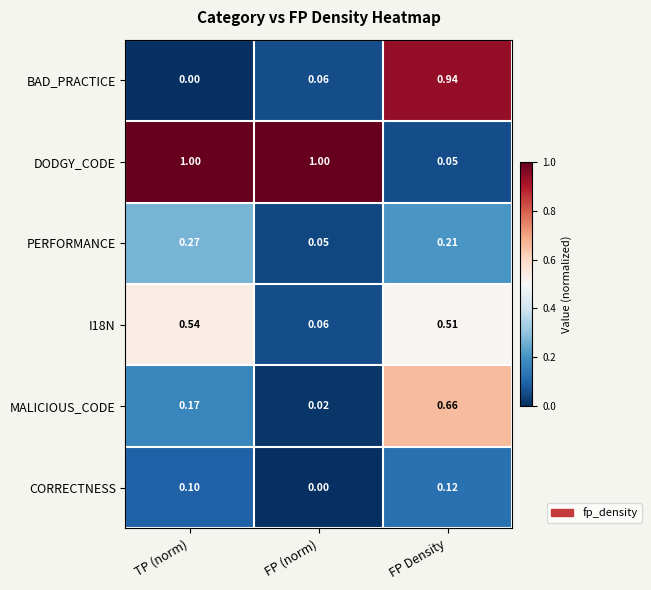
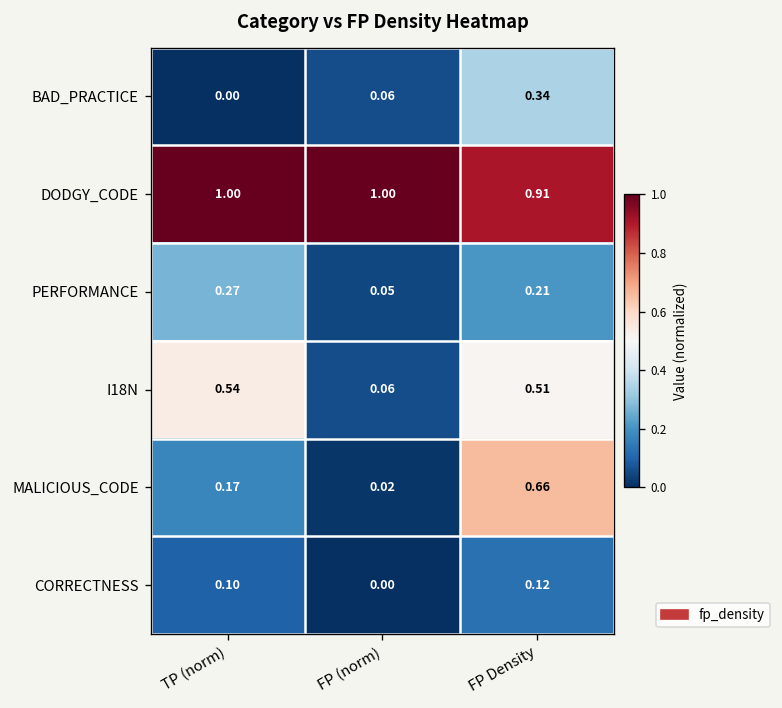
  {
    "BAD_PRACTICE": {
      "TP (norm)": 0.00,
      "FP (norm)": 0.06,
-     "FP Density": 0.94
+     "FP Density": 0.34
    },
    "DODGY_CODE": {
      "TP (norm)": 1.00,
      "FP (norm)": 1.00,
-     "FP Density": 0.05
+     "FP Density": 0.91
    },
    "PERFORMANCE": {
      "TP (norm)": 0.27,
      "FP (norm)": 0.05,
      "FP Density": 0.21
    },
    "I18N": {
      "TP (norm)": 0.54,
      "FP (norm)": 0.06,
      "FP Density": 0.51
    },
    "MALICIOUS_CODE": {
      "TP (norm)": 0.17,
      "FP (norm)": 0.02,
      "FP Density": 0.66
    },
    "CORRECTNESS": {
      "TP (norm)": 0.10,
      "FP (norm)": 0.00,
      "FP Density": 0.12
    }
  }
